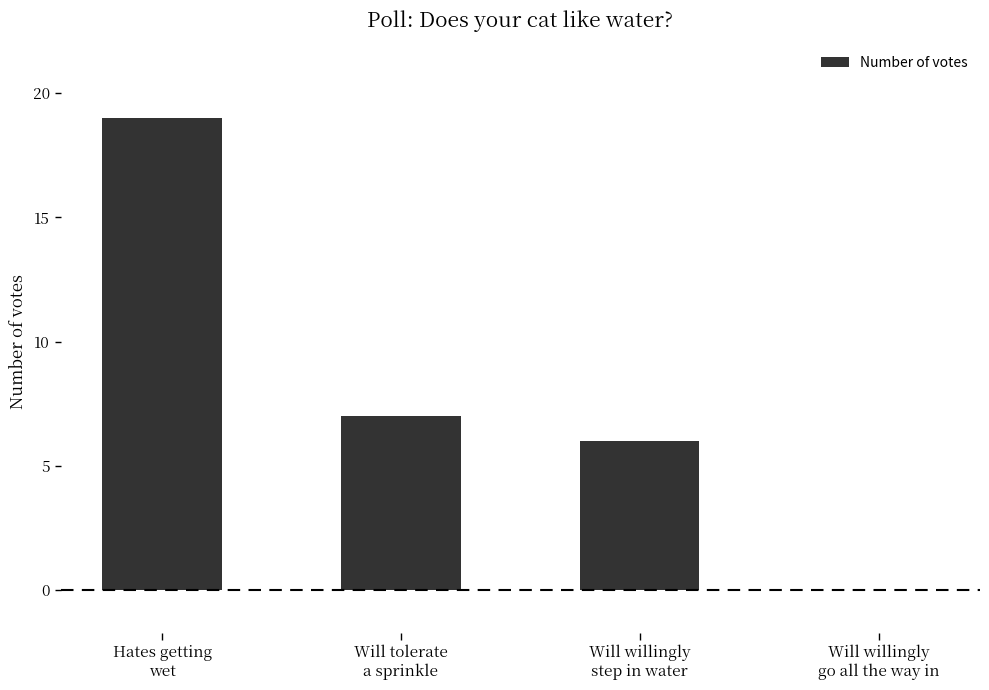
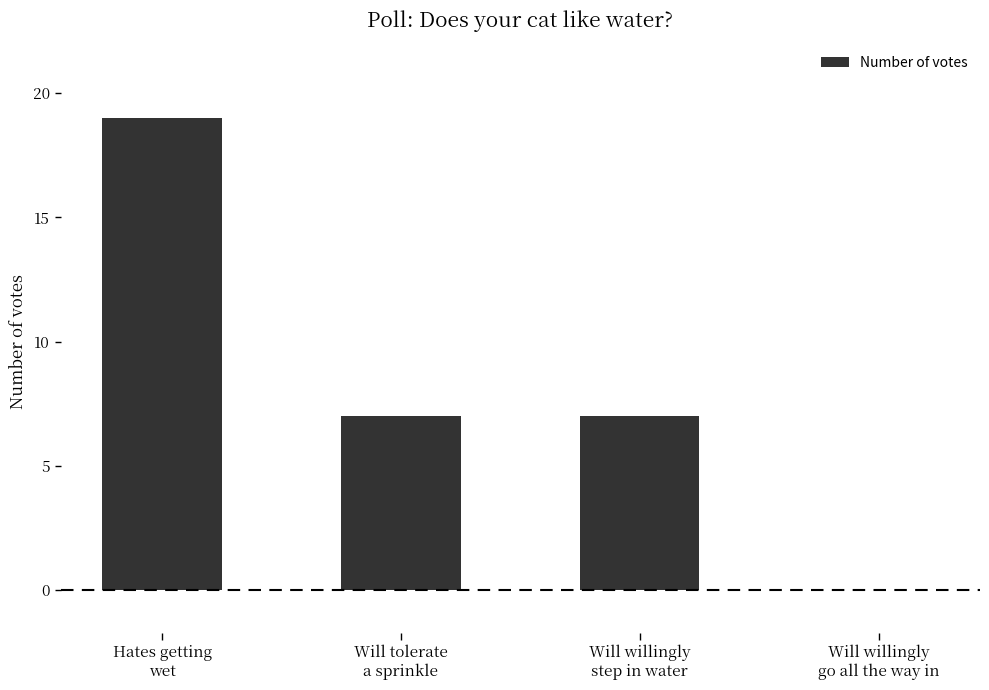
  {
    "Hates getting wet": 19,
    "Will tolerate a sprinkle": 7,
-   "Will willingly step in water": 6,
+   "Will willingly step in water": 7,
    "Will willingly go all the way in": 0
  }
